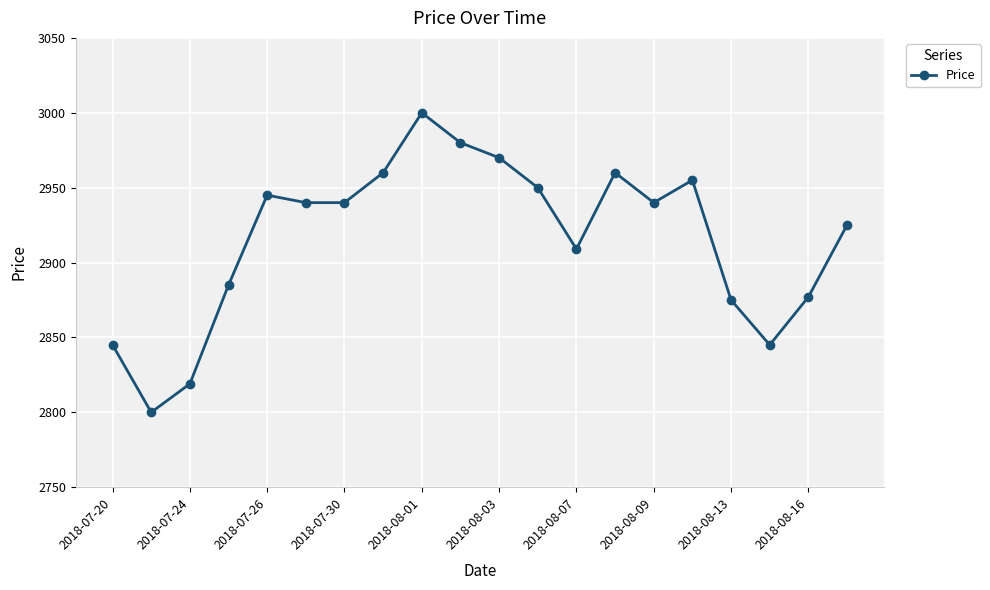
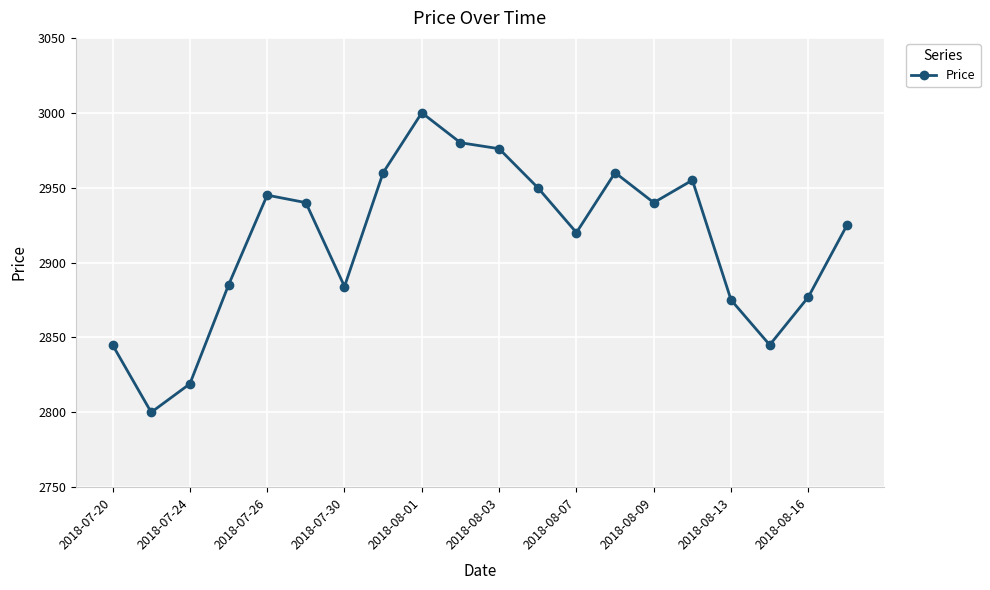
  {
    "2018-07-20": 2845,
    "2018-07-24": 2819,
    "2018-07-26": 2945,
-   "2018-07-30": 2940,
+   "2018-07-30": 2884,
    "2018-08-01": 3000,
-   "2018-08-03": 2970,
-   "2018-08-07": 2909,
+   "2018-08-03": 2976,
+   "2018-08-07": 2920,
    "2018-08-09": 2940,
    "2018-08-13": 2875,
    "2018-08-16": 2877
  }
